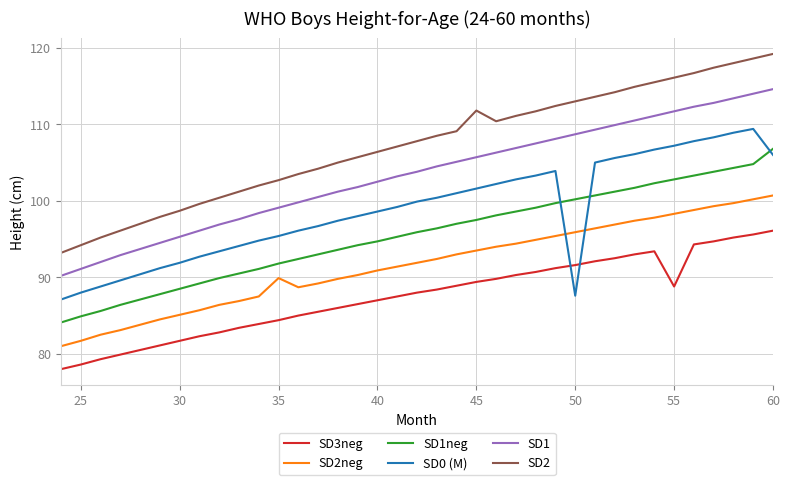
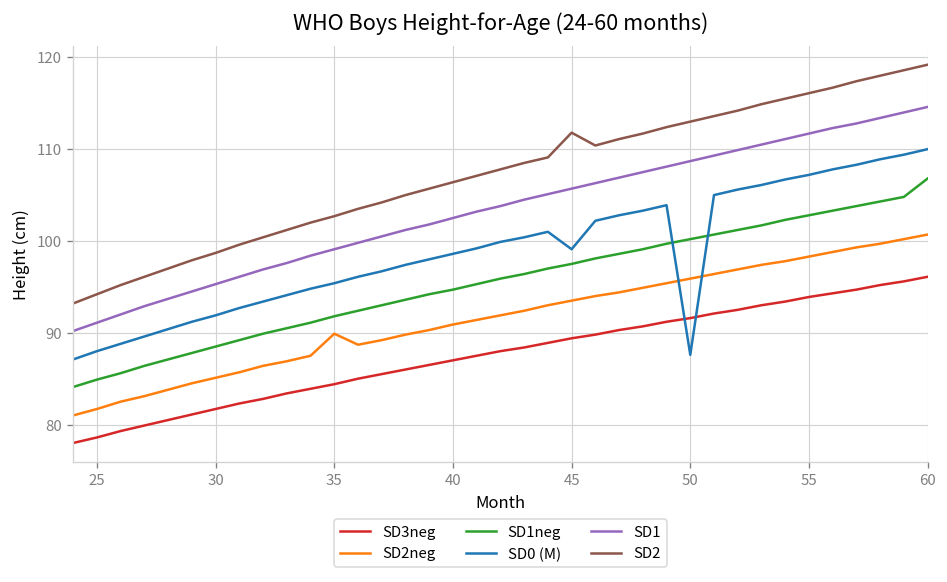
  {
    "SD3neg": {
      "25": 79,
      "30": 82,
      "35": 84,
      "40": 87,
      "45": 89,
      "50": 92,
-     "55": 89,
+     "55": 94,
      "60": 96
    },
    "SD2neg": {
      "25": 82,
      "30": 85,
      "35": 90,
      "40": 91,
      "45": 94,
      "50": 96,
      "55": 98,
      "60": 101
    },
    "SD1neg": {
      "25": 85,
      "30": 89,
      "35": 92,
      "40": 95,
      "45": 98,
      "50": 100,
      "55": 103,
      "60": 107
    },
    "SD0 (M)": {
      "25": 88,
      "30": 92,
      "35": 95,
      "40": 99,
-     "45": 102,
+     "45": 99,
      "50": 88,
      "55": 107,
-     "60": 106
+     "60": 110
    },
    "SD1": {
      "25": 91,
      "30": 95,
      "35": 99,
      "40": 103,
      "45": 106,
      "50": 109,
      "55": 112,
      "60": 115
    },
    "SD2": {
      "25": 94,
      "30": 99,
      "35": 103,
      "40": 106,
      "45": 112,
      "50": 113,
      "55": 116,
      "60": 119
    }
  }
